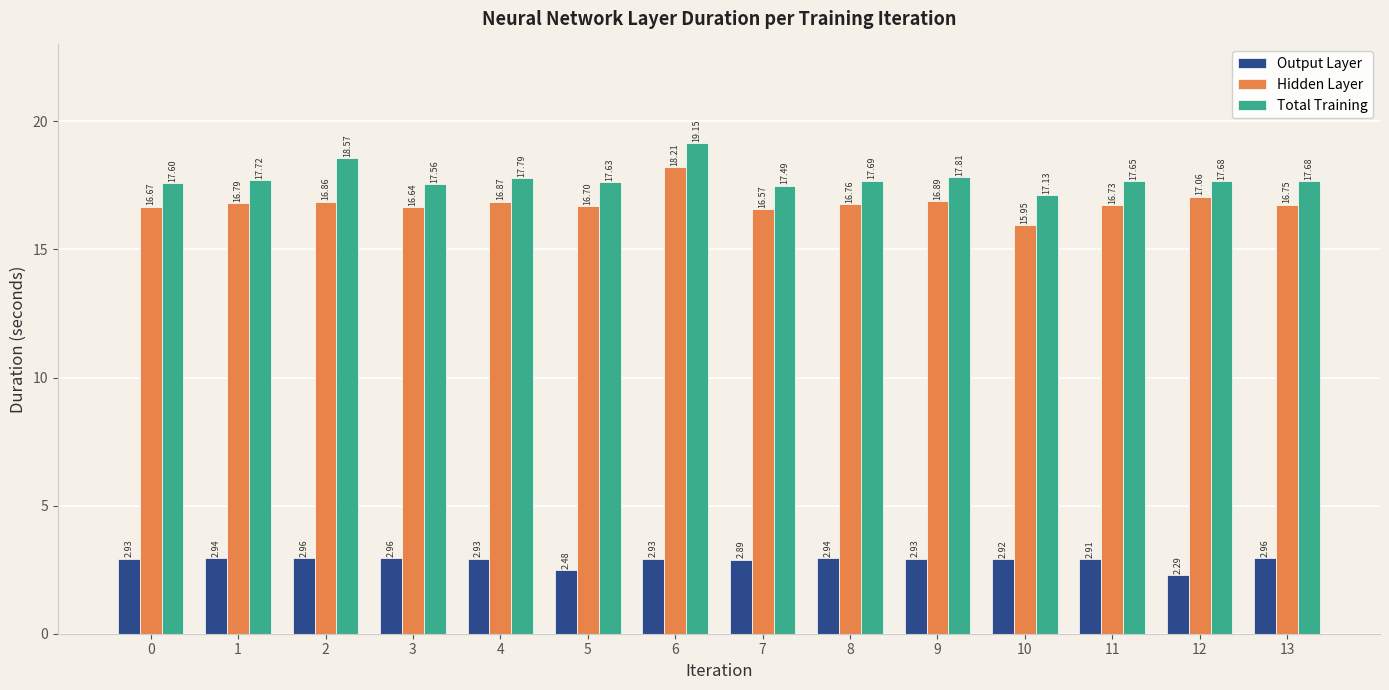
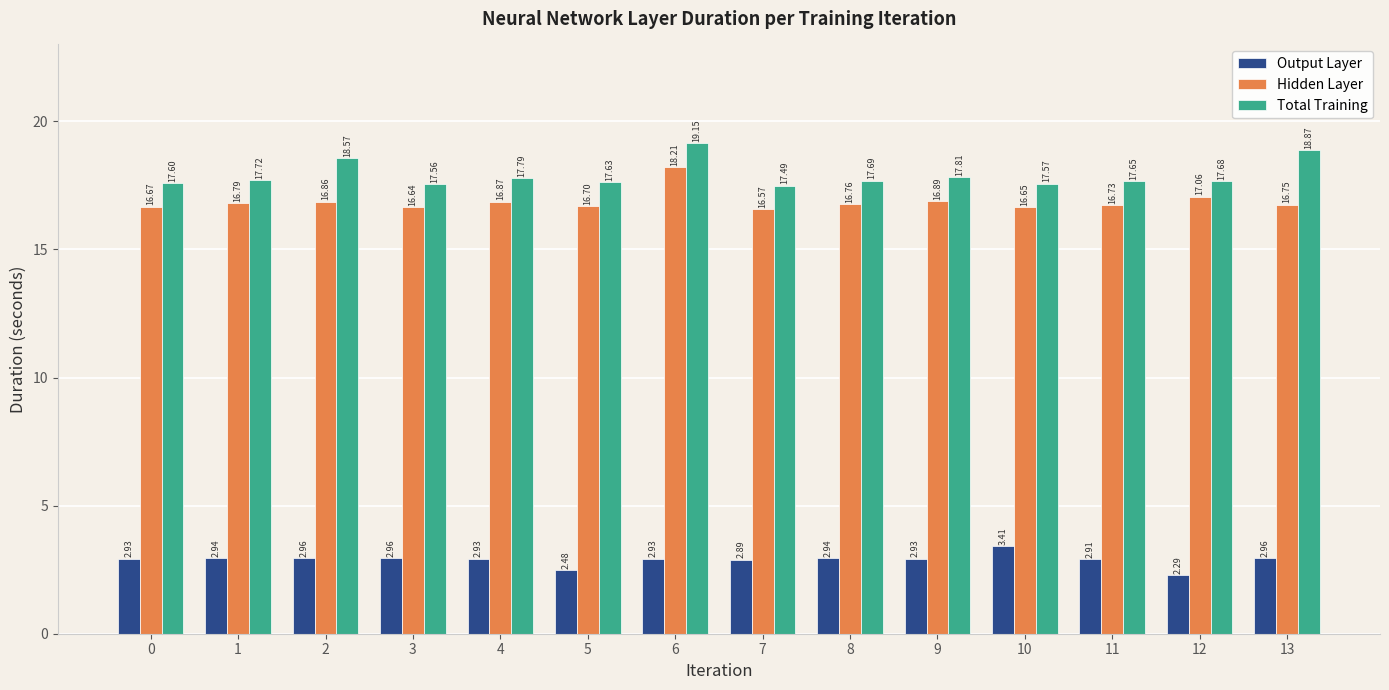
  {
    "Output Layer": {
      "0": 2.93,
      "1": 2.94,
      "2": 2.96,
      "3": 2.96,
      "4": 2.93,
      "5": 2.48,
      "6": 2.93,
      "7": 2.89,
      "8": 2.94,
      "9": 2.93,
-     "10": 2.92,
+     "10": 3.41,
      "11": 2.91,
      "12": 2.29,
      "13": 2.96
    },
    "Hidden Layer": {
      "0": 16.67,
      "1": 16.79,
      "2": 16.86,
      "3": 16.64,
      "4": 16.87,
      "5": 16.70,
      "6": 18.21,
      "7": 16.57,
      "8": 16.76,
      "9": 16.89,
-     "10": 15.95,
+     "10": 16.65,
      "11": 16.73,
      "12": 17.06,
      "13": 16.75
    },
    "Total Training": {
      "0": 17.60,
      "1": 17.72,
      "2": 18.57,
      "3": 17.56,
      "4": 17.79,
      "5": 17.63,
      "6": 19.15,
      "7": 17.49,
      "8": 17.69,
      "9": 17.81,
-     "10": 17.13,
+     "10": 17.57,
      "11": 17.65,
      "12": 17.68,
-     "13": 17.68
+     "13": 18.87
    }
  }
